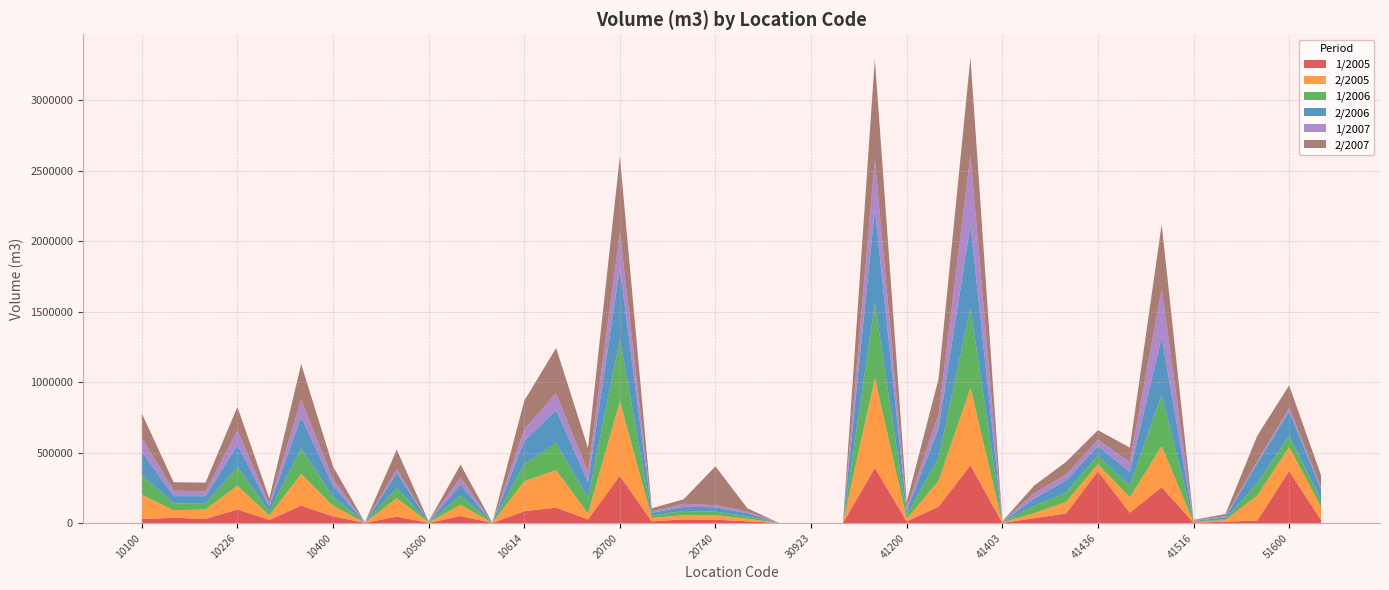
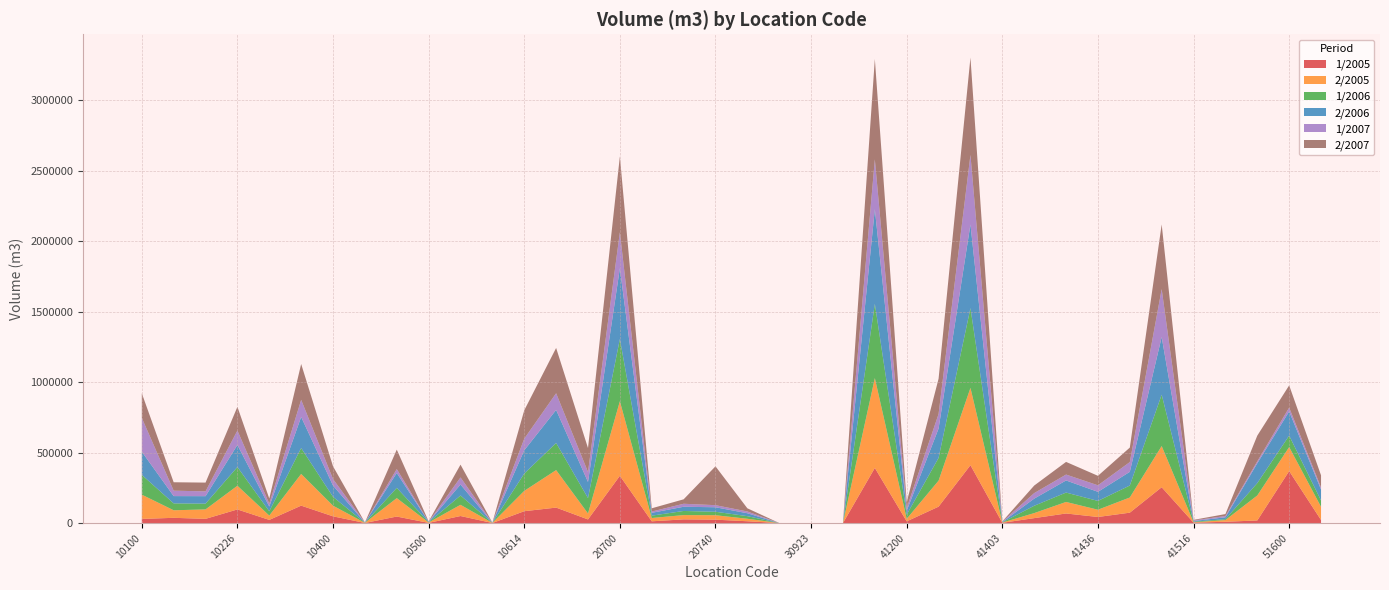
  {
    "1/2005": {
      "10100": 30000,
      "10226": 100000,
      "10400": 50000,
      "10614": 80000,
      "20700": 340000,
      "20740": 20000,
-     "41436": 370000,
+     "41436": 40000,
      "51600": 370000
    },
    "2/2005": {
      "10100": 170000,
      "10226": 170000,
      "10400": 80000,
-     "10614": 210000,
+     "10614": 140000,
      "20700": 530000,
      "20740": 30000,
      "41436": 50000,
      "51600": 170000
    },
    "1/2006": {
      "10100": 140000,
      "10226": 130000,
      "10400": 60000,
      "10614": 120000,
      "20700": 440000,
      "20740": 20000,
      "41200": 30000,
      "41436": 60000,
      "51600": 80000
    },
    "2/2006": {
      "10100": 160000,
      "10226": 160000,
      "10400": 80000,
      "10614": 170000,
      "20700": 500000,
      "41200": 30000,
      "41436": 60000,
      "51600": 170000
    },
    "1/2007": {
-     "10100": 100000,
+     "10100": 240000,
      "10226": 100000,
      "10400": 50000,
      "10614": 80000,
      "20700": 260000,
      "41200": 20000,
      "41436": 50000,
      "51600": 30000
    },
    "2/2007": {
      "10100": 170000,
      "10226": 170000,
      "10400": 90000,
      "10614": 200000,
      "20700": 540000,
      "20740": 280000,
      "41200": 40000,
      "41436": 70000,
      "51600": 160000
    }
  }
